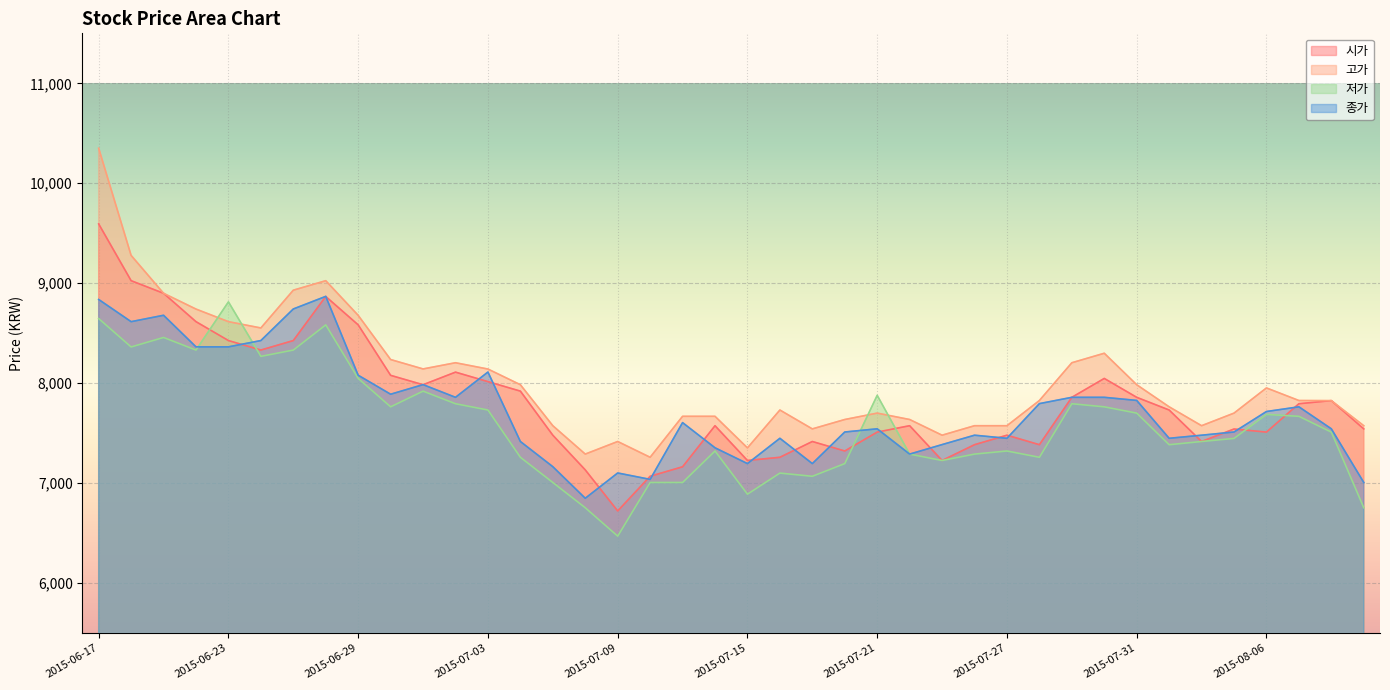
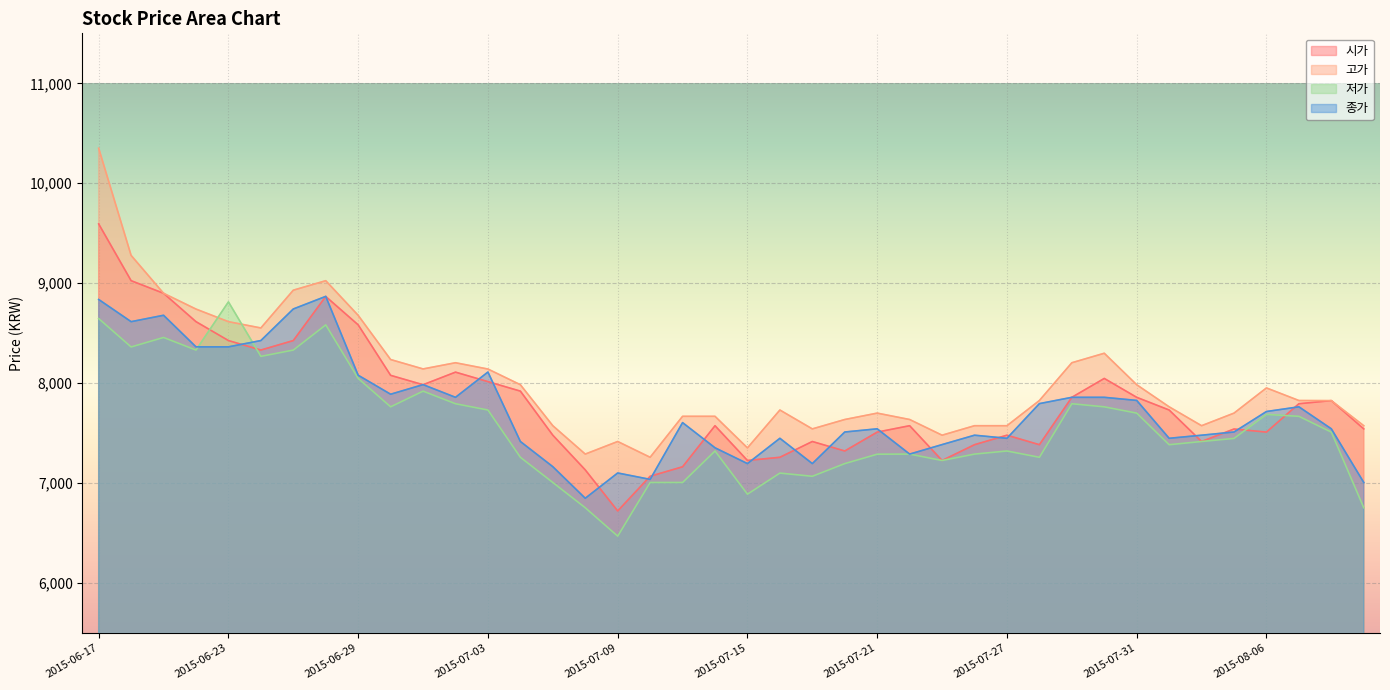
  {
    "저가": {
      "2015-06-17": "8,600",
      "2015-06-23": "8,800",
      "2015-06-29": "8,000",
      "2015-07-03": "7,700",
      "2015-07-09": "6,500",
      "2015-07-15": "6,900",
-     "2015-07-21": "7,900",
+     "2015-07-21": "7,300",
      "2015-07-27": "7,300",
      "2015-07-31": "7,700",
      "2015-08-06": "7,700"
    },
    "종가": {
      "2015-06-17": "8,800",
      "2015-06-23": "8,400",
      "2015-06-29": "8,100",
      "2015-07-03": "8,100",
      "2015-07-09": "7,100",
      "2015-07-15": "7,200",
      "2015-07-21": "7,500",
      "2015-07-27": "7,400",
      "2015-07-31": "7,800",
      "2015-08-06": "7,700"
    }
  }
